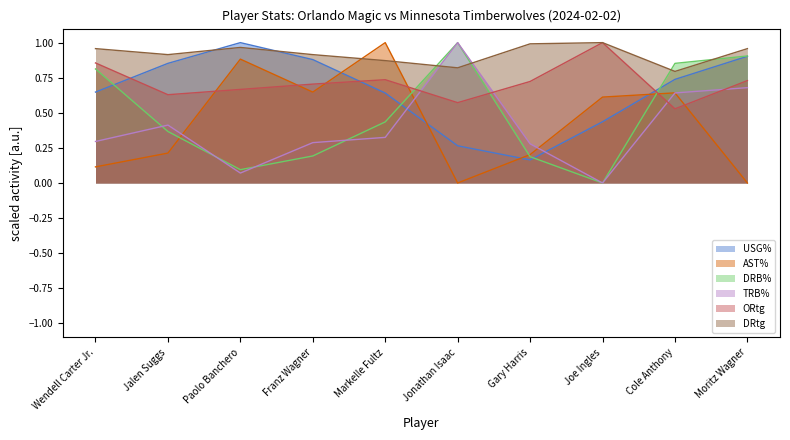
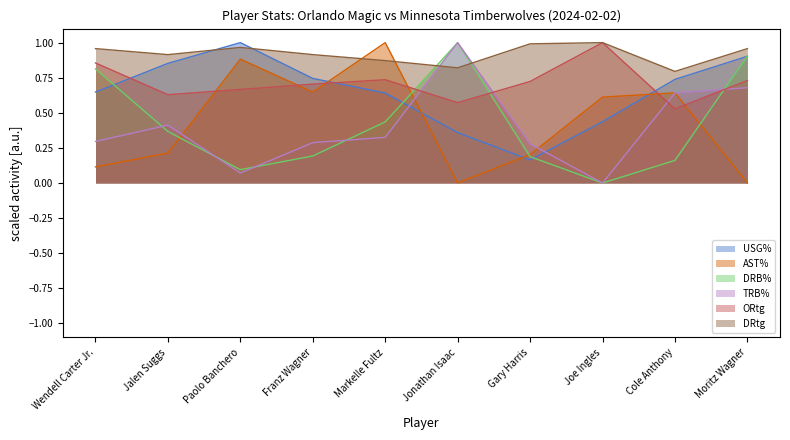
  {
    "USG%": {
      "Wendell Carter Jr.": 0.65,
      "Jalen Suggs": 0.85,
      "Paolo Banchero": 1.00,
-     "Franz Wagner": 0.88,
+     "Franz Wagner": 0.74,
      "Markelle Fultz": 0.64,
-     "Jonathan Isaac": 0.27,
+     "Jonathan Isaac": 0.36,
      "Gary Harris": 0.16,
      "Joe Ingles": 0.44,
      "Cole Anthony": 0.74
    },
    "DRB%": {
      "Wendell Carter Jr.": 0.81,
      "Jalen Suggs": 0.37,
      "Paolo Banchero": 0.09,
      "Franz Wagner": 0.19,
      "Markelle Fultz": 0.44,
-     "Cole Anthony": 0.85
+     "Cole Anthony": 0.16
    },
    "TRB%": {
      "Wendell Carter Jr.": 0.30,
      "Jalen Suggs": 0.41,
      "Paolo Banchero": 0.07,
      "Franz Wagner": 0.29,
      "Markelle Fultz": 0.33,
      "Gary Harris": 0.28,
      "Moritz Wagner": 0.68
    }
  }
